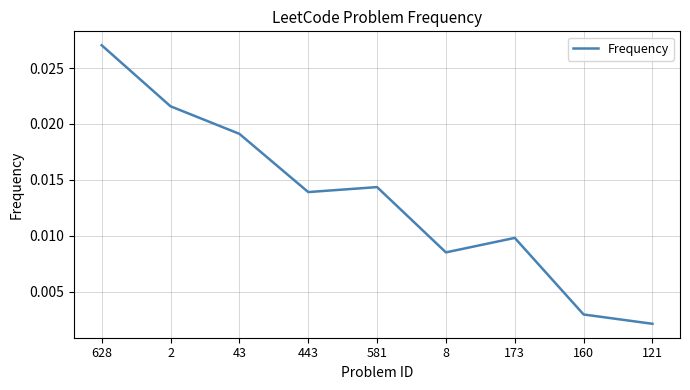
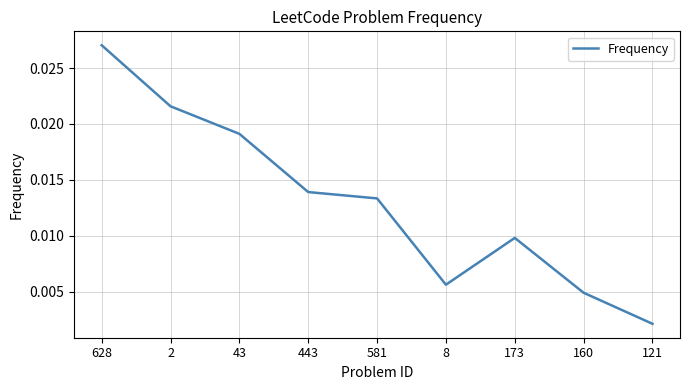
  {
    "628": 0.0270,
    "2": 0.0216,
    "43": 0.0191,
    "443": 0.0139,
-   "581": 0.0144,
-   "8": 0.0085,
+   "581": 0.0133,
+   "8": 0.0056,
    "173": 0.0098,
-   "160": 0.0030,
+   "160": 0.0049,
    "121": 0.0021
  }
